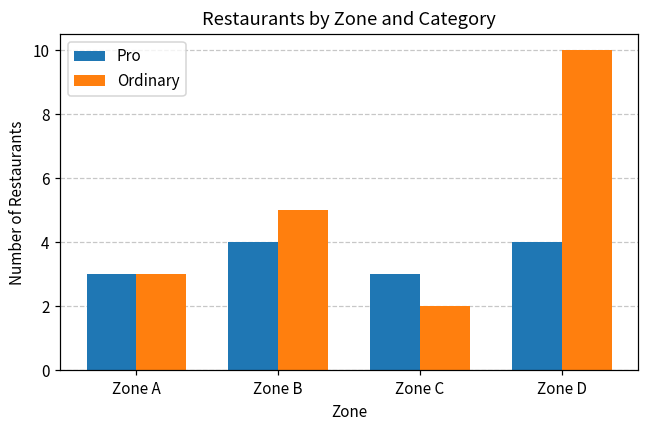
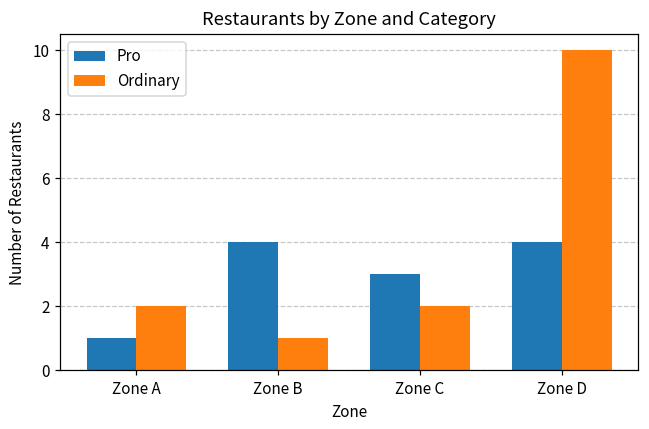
  {
    "Pro": {
-     "Zone A": 3,
+     "Zone A": 1,
      "Zone B": 4,
      "Zone C": 3,
      "Zone D": 4
    },
    "Ordinary": {
-     "Zone A": 3,
-     "Zone B": 5,
+     "Zone A": 2,
+     "Zone B": 1,
      "Zone C": 2,
      "Zone D": 10
    }
  }
